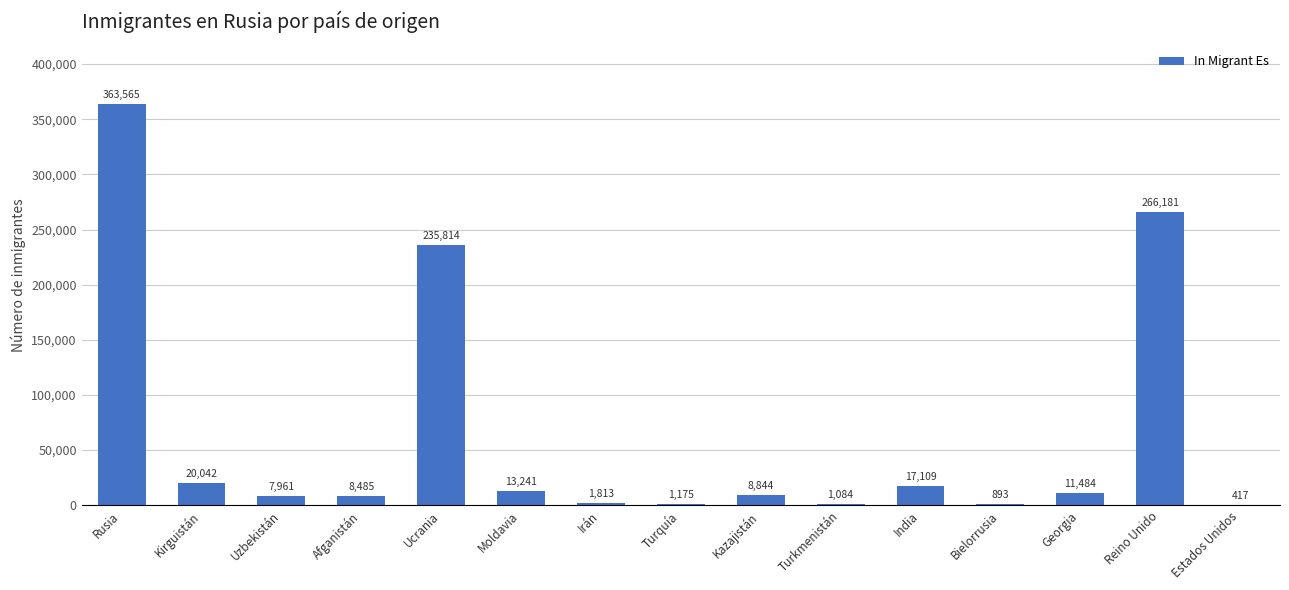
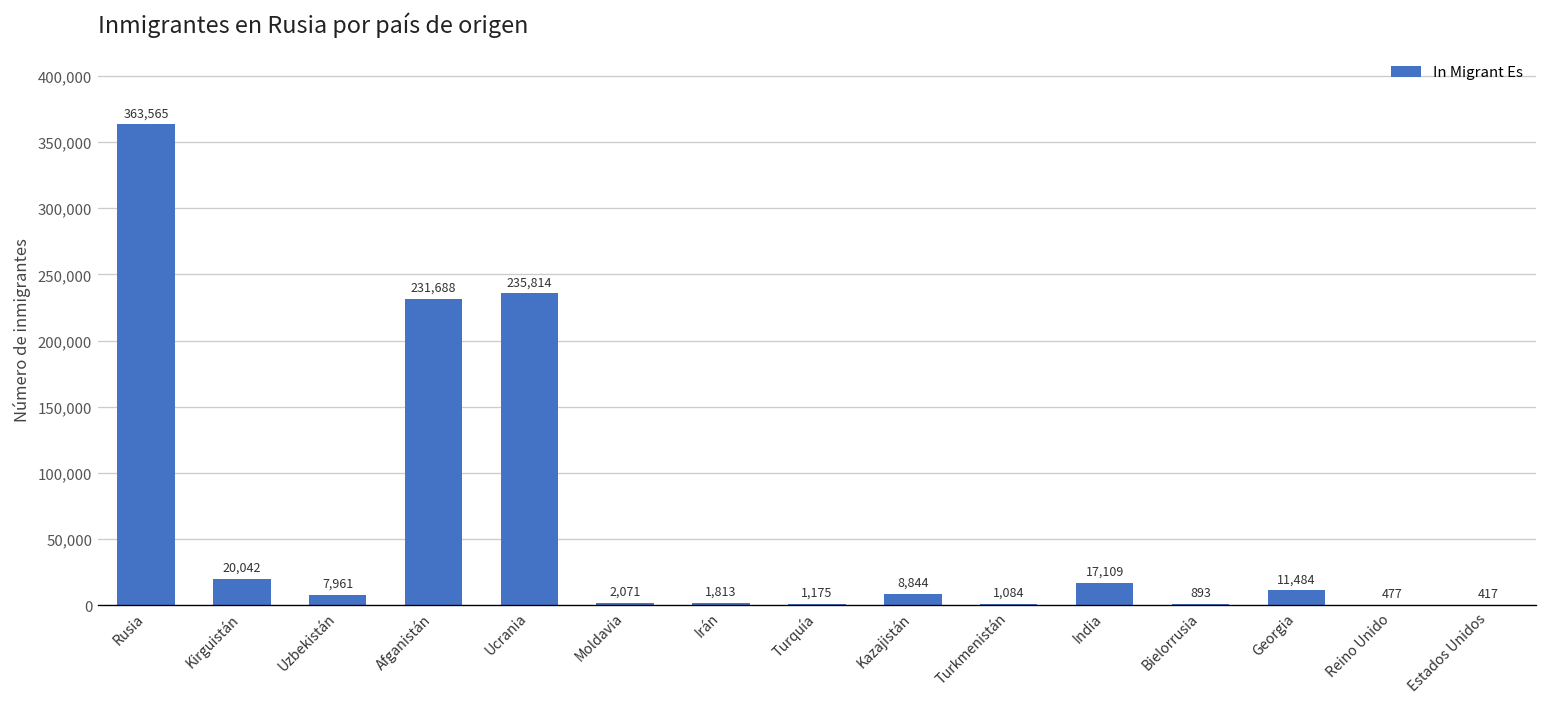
  {
    "Rusia": "363,565",
    "Kirguistán": "20,042",
    "Uzbekistán": "7,961",
-   "Afganistán": "8,485",
+   "Afganistán": "231,688",
    "Ucrania": "235,814",
-   "Moldavia": "13,241",
+   "Moldavia": "2,071",
    "Irán": "1,813",
    "Turquía": "1,175",
    "Kazajistán": "8,844",
    "Turkmenistán": "1,084",
    "India": "17,109",
    "Bielorrusia": "893",
    "Georgia": "11,484",
-   "Reino Unido": "266,181",
+   "Reino Unido": "477",
    "Estados Unidos": "417"
  }
